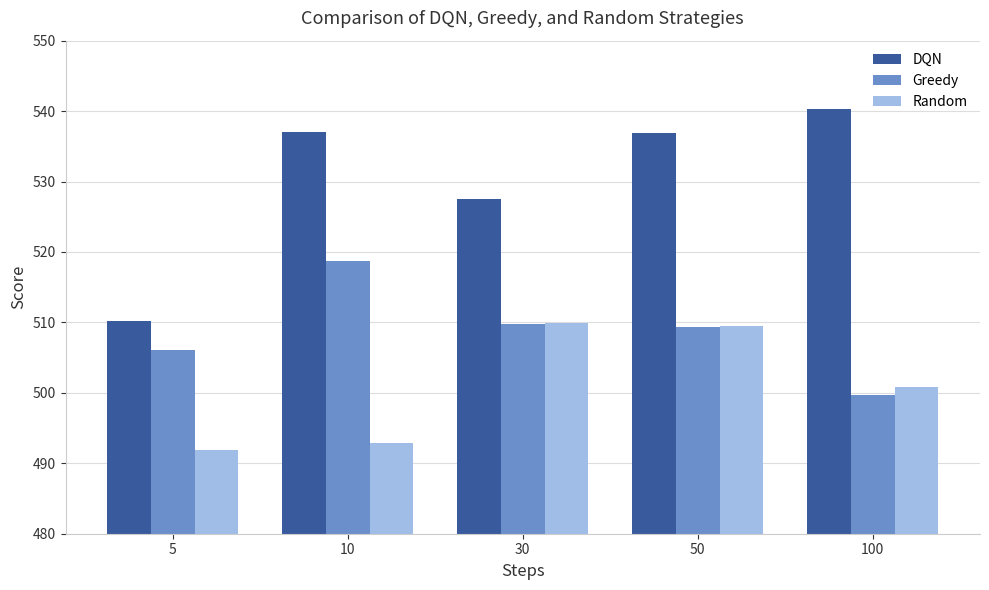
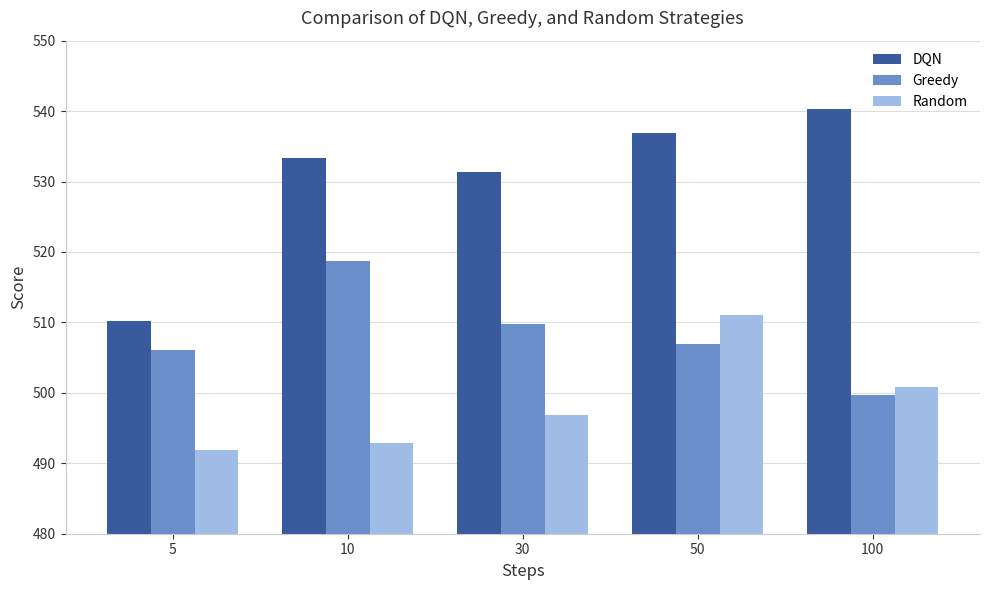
  {
    "DQN": {
      "5": 510,
-     "10": 537,
-     "30": 527,
+     "10": 533,
+     "30": 531,
      "50": 537,
      "100": 540
    },
    "Greedy": {
      "5": 506,
      "10": 519,
      "30": 510,
-     "50": 509,
+     "50": 507,
      "100": 500
    },
    "Random": {
      "5": 492,
      "10": 493,
-     "30": 510,
-     "50": 510,
+     "30": 497,
+     "50": 511,
      "100": 501
    }
  }
